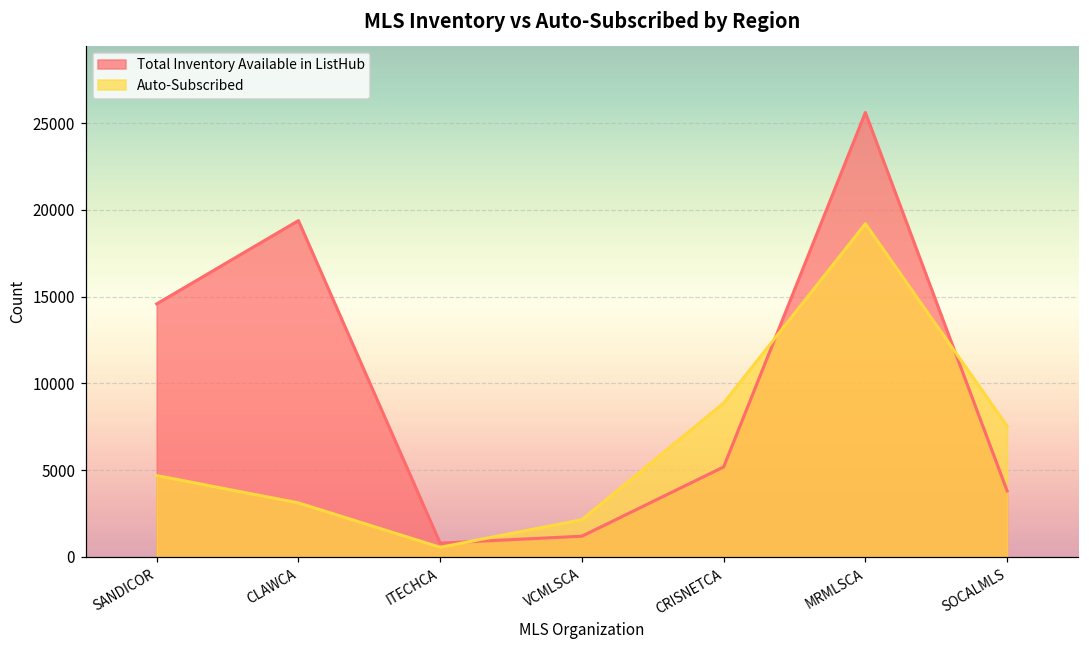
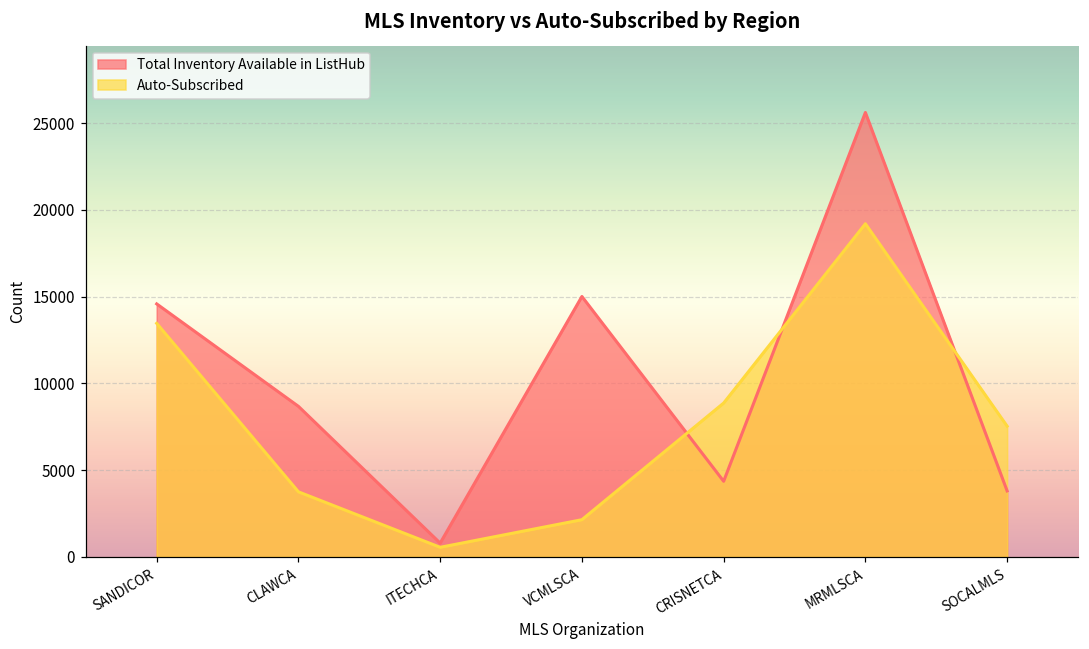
  {
    "Total Inventory Available in ListHub": {
      "SANDICOR": 14600,
-     "CLAWCA": 19400,
+     "CLAWCA": 8700,
      "ITECHCA": 800,
-     "VCMLSCA": 1200,
-     "CRISNETCA": 5200,
+     "VCMLSCA": 15000,
+     "CRISNETCA": 4400,
      "MRMLSCA": 25600,
      "SOCALMLS": 3800
    },
    "Auto-Subscribed": {
-     "SANDICOR": 4700,
-     "CLAWCA": 3100,
+     "SANDICOR": 13500,
+     "CLAWCA": 3800,
      "ITECHCA": 600,
      "VCMLSCA": 2100,
      "CRISNETCA": 8900,
      "MRMLSCA": 19200,
      "SOCALMLS": 7500
    }
  }
